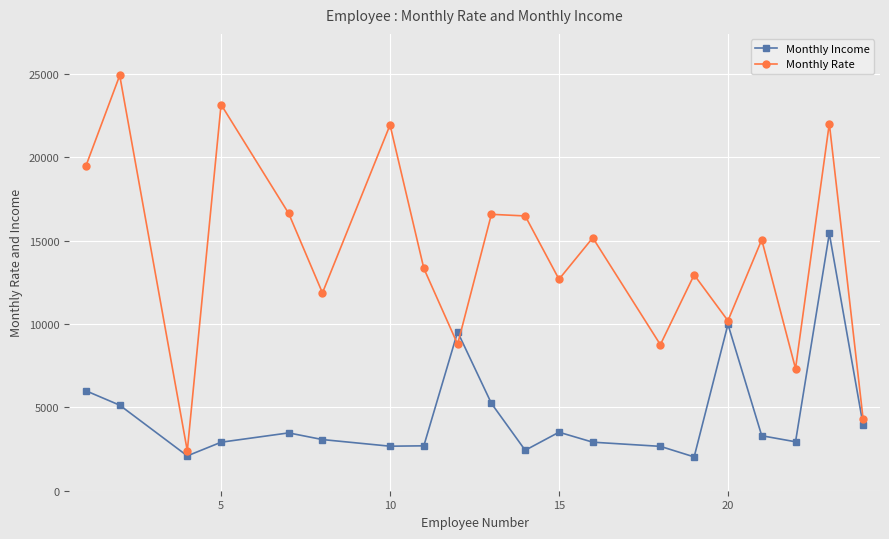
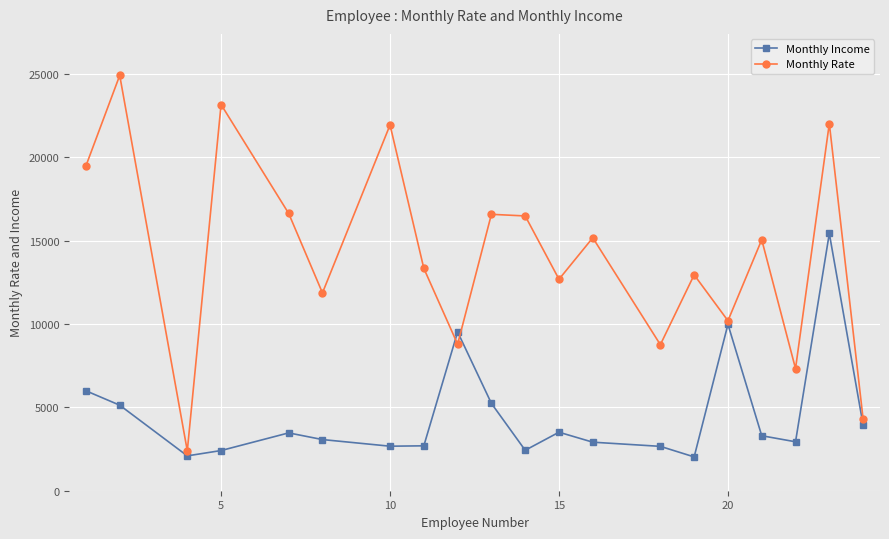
  {
    "Monthly Income": {
-     "5": 2900,
+     "5": 2400,
      "10": 2700,
      "15": 3500,
      "20": 10000
    },
    "Monthly Rate": {
      "5": 23200,
      "10": 21900,
      "15": 12700,
      "20": 10200
    }
  }
